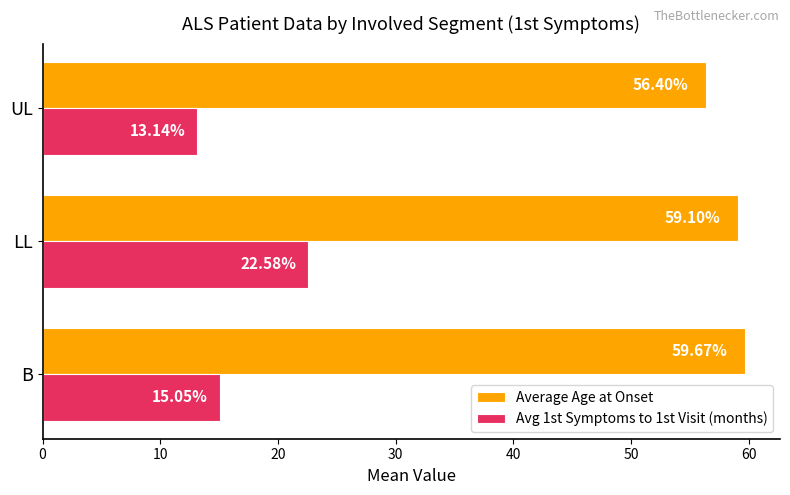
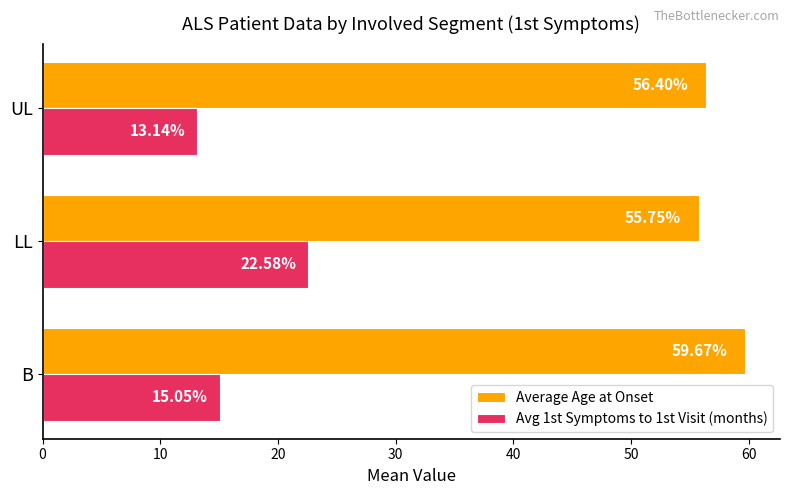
  {
    "Average Age at Onset": {
      "UL": "56.40%",
-     "LL": "59.10%",
+     "LL": "55.75%",
      "B": "59.67%"
    },
    "Avg 1st Symptoms to 1st Visit (months)": {
      "UL": "13.14%",
      "LL": "22.58%",
      "B": "15.05%"
    }
  }
